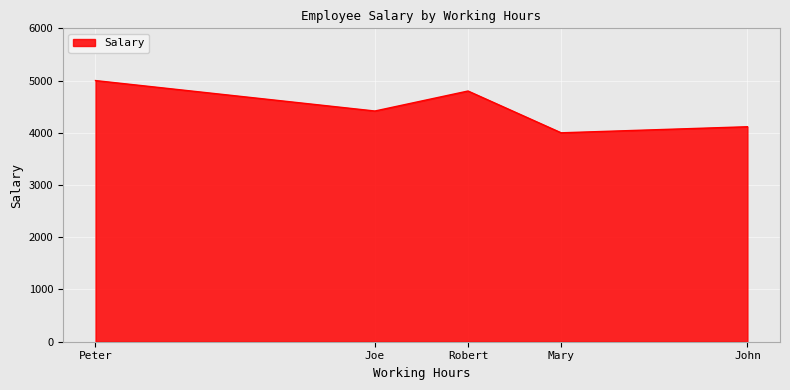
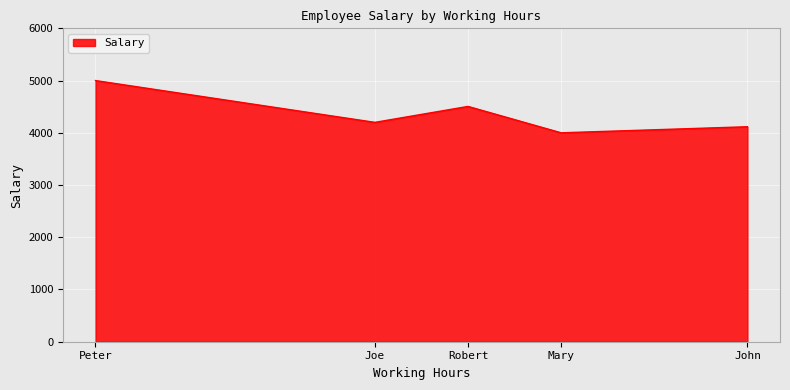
  {
    "Peter": 5000,
-   "Joe": 4400,
-   "Robert": 4800,
+   "Joe": 4200,
+   "Robert": 4500,
    "Mary": 4000,
    "John": 4100
  }
